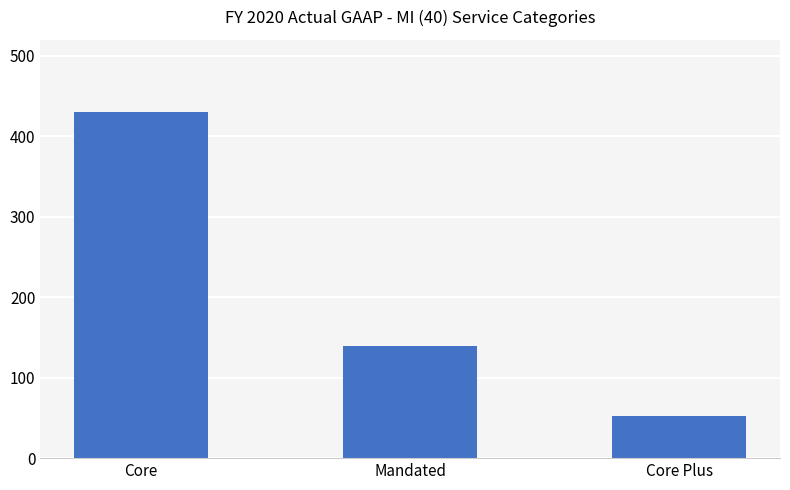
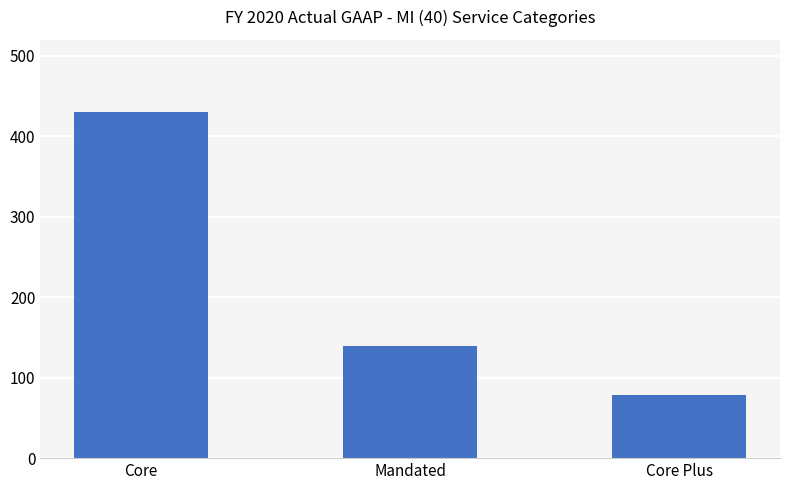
  {
    "Core": 430,
    "Mandated": 140,
-   "Core Plus": 50
+   "Core Plus": 80
  }
